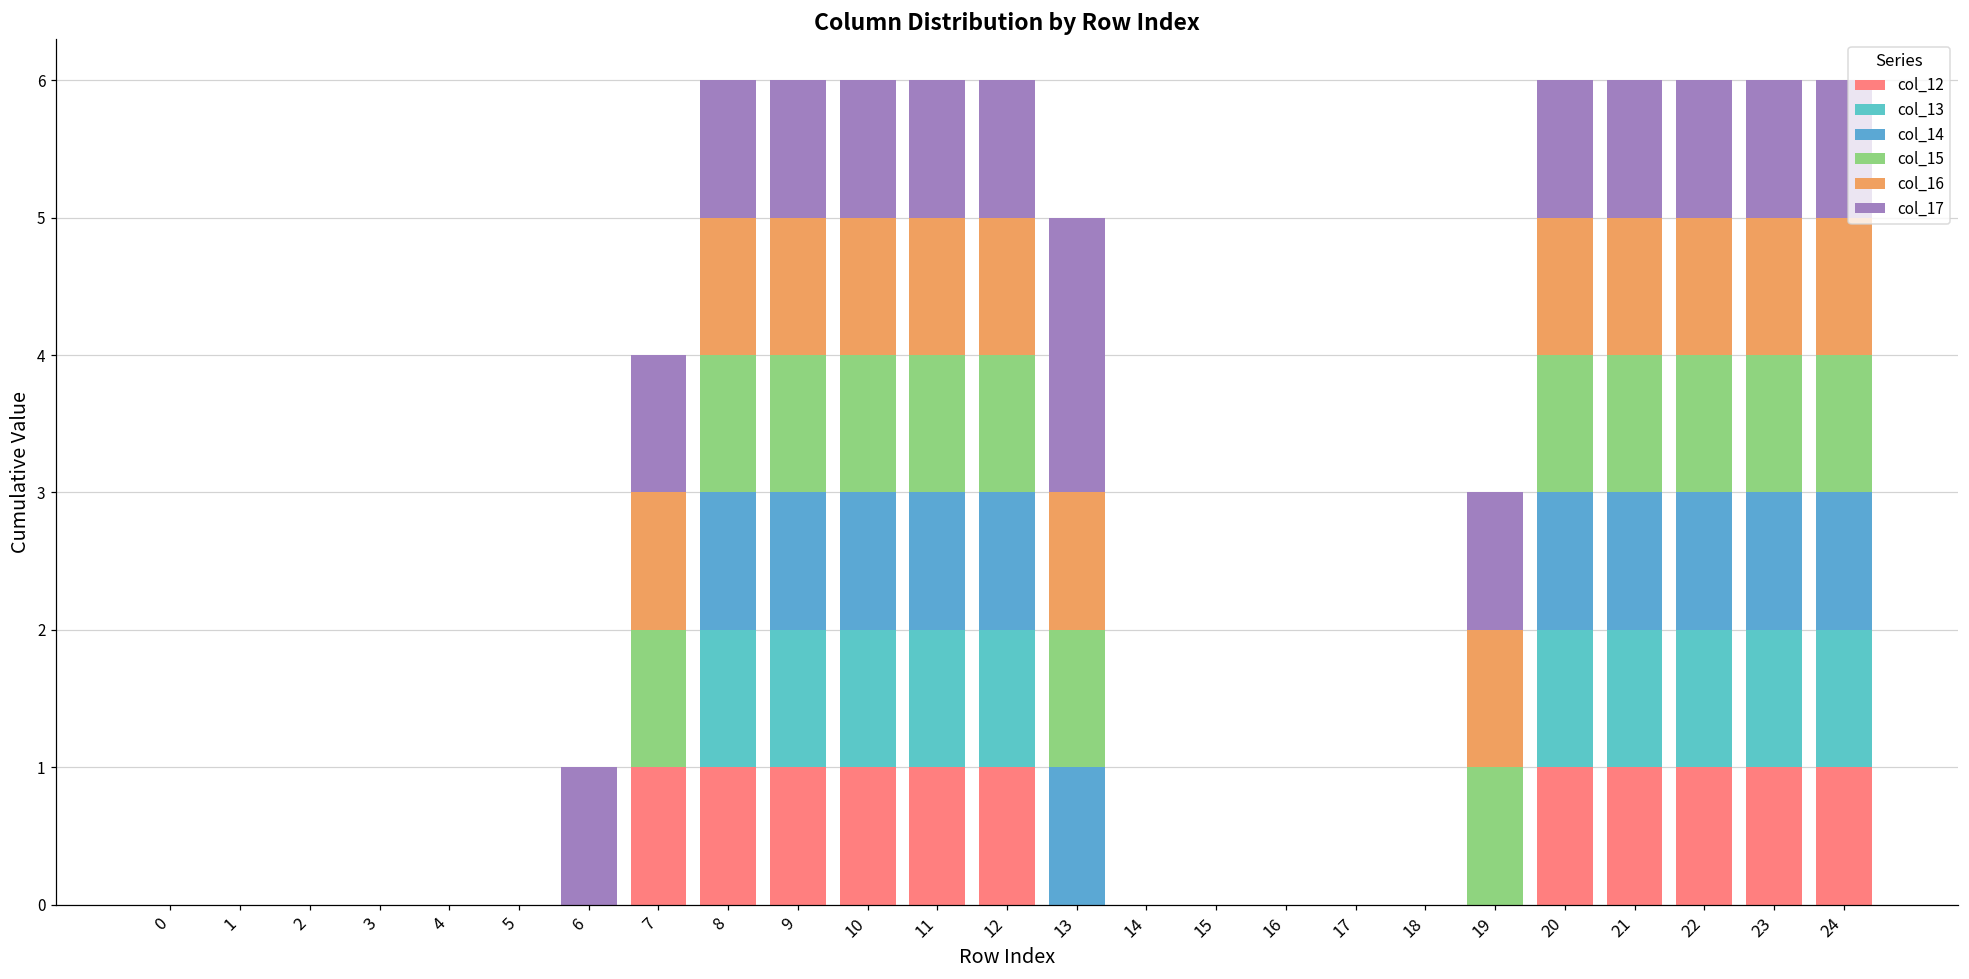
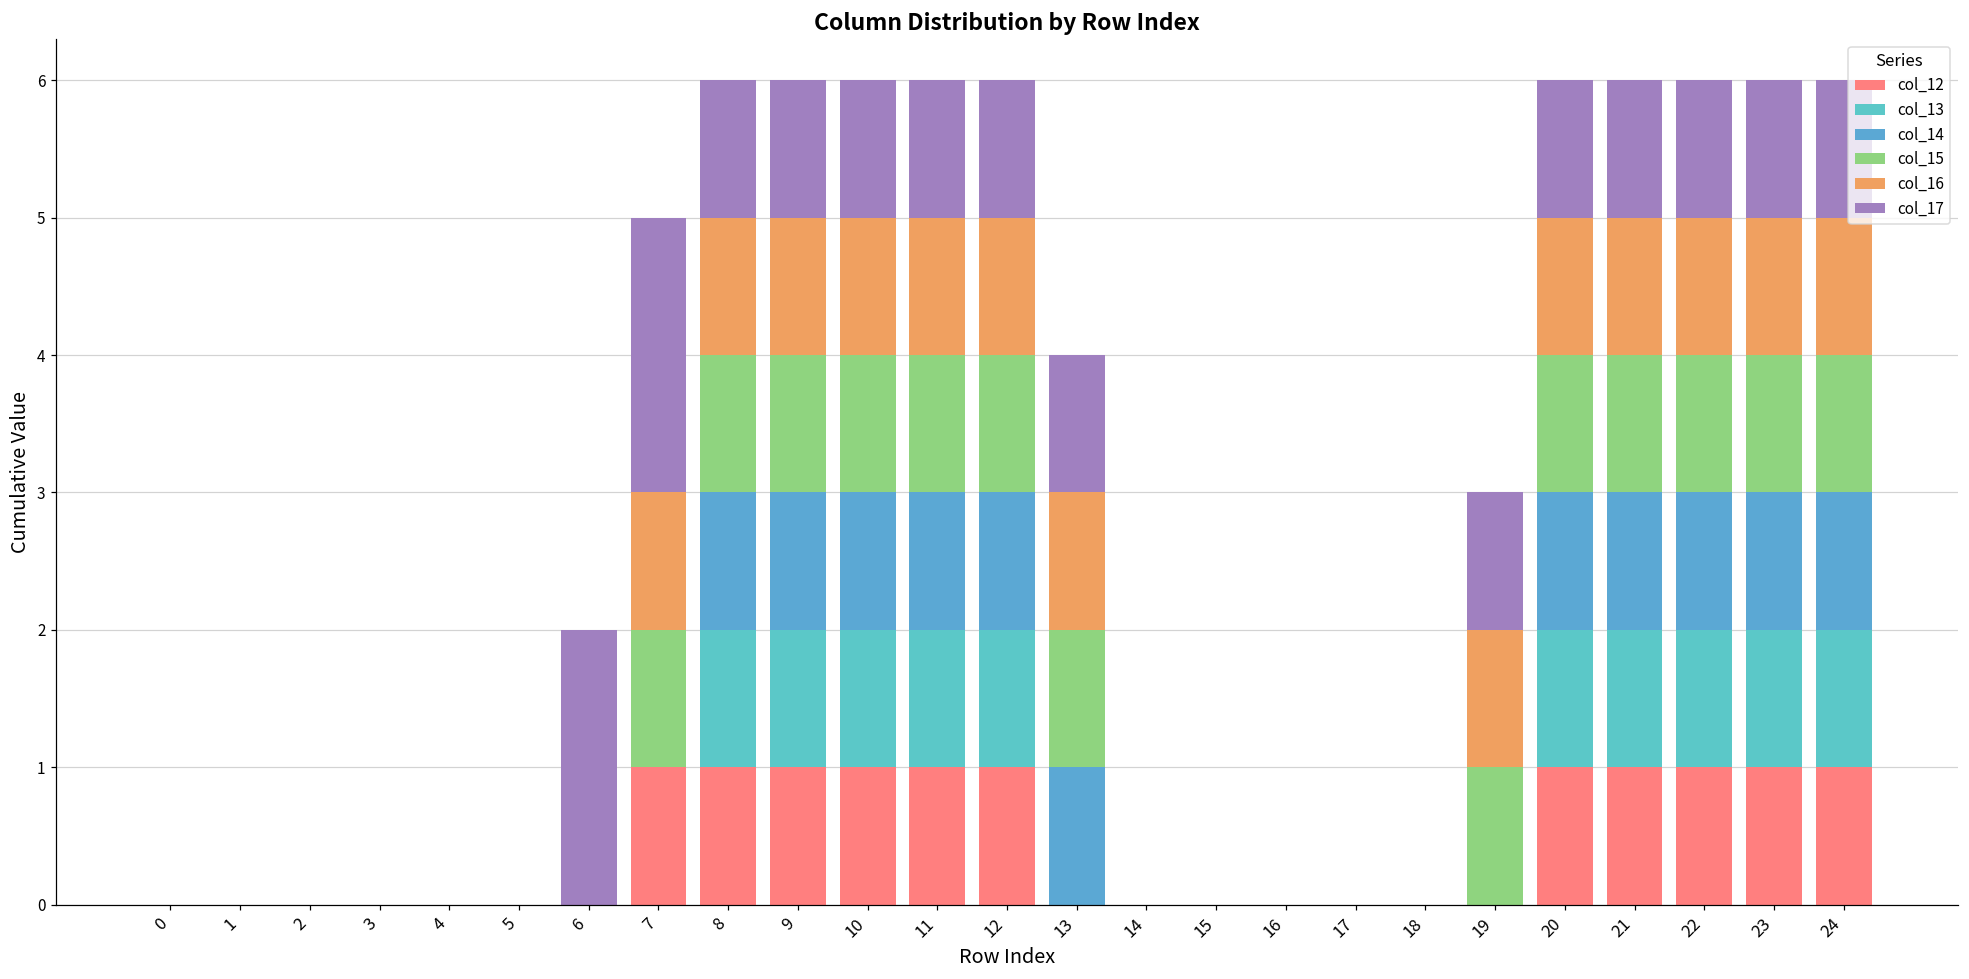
  {
    "col_15": {
      "0": 0,
      "1": 0,
      "2": 0,
      "3": 0,
      "4": 0,
      "5": 0,
      "6": 0,
      "7": 1,
      "8": 1,
      "9": 1,
      "10": 1,
      "11": 1,
      "12": 1,
      "13": 1,
      "14": 0,
      "15": 0,
      "16": 0,
      "17": 0,
      "18": 0,
      "19": 1,
      "20": 1,
      "21": 1,
      "22": 1,
      "23": 1,
      "24": 1
    },
    "col_17": {
      "0": 0,
      "1": 0,
      "2": 0,
      "3": 0,
      "4": 0,
      "5": 0,
-     "6": 1,
-     "7": 1,
+     "6": 2,
+     "7": 2,
      "8": 1,
      "9": 1,
      "10": 1,
      "11": 1,
      "12": 1,
-     "13": 2,
+     "13": 1,
      "14": 0,
      "15": 0,
      "16": 0,
      "17": 0,
      "18": 0,
      "19": 1,
      "20": 1,
      "21": 1,
      "22": 1,
      "23": 1,
      "24": 1
    }
  }
